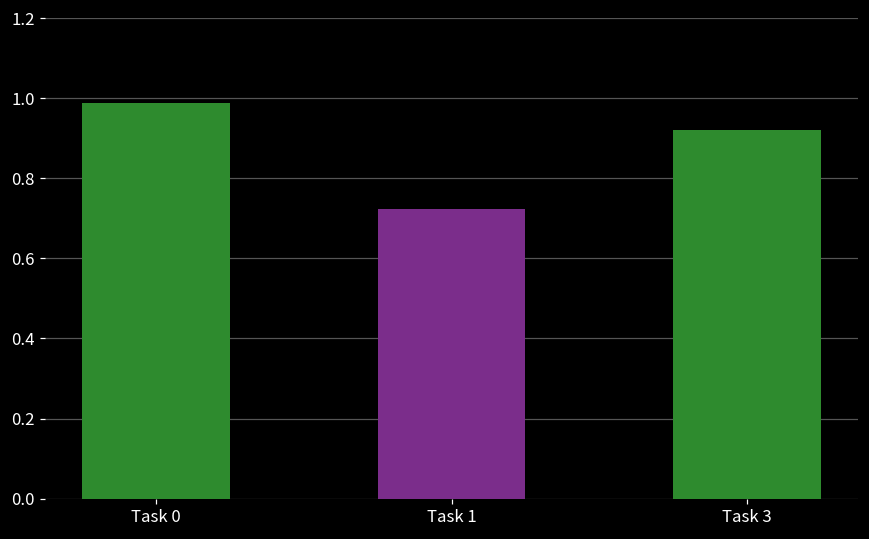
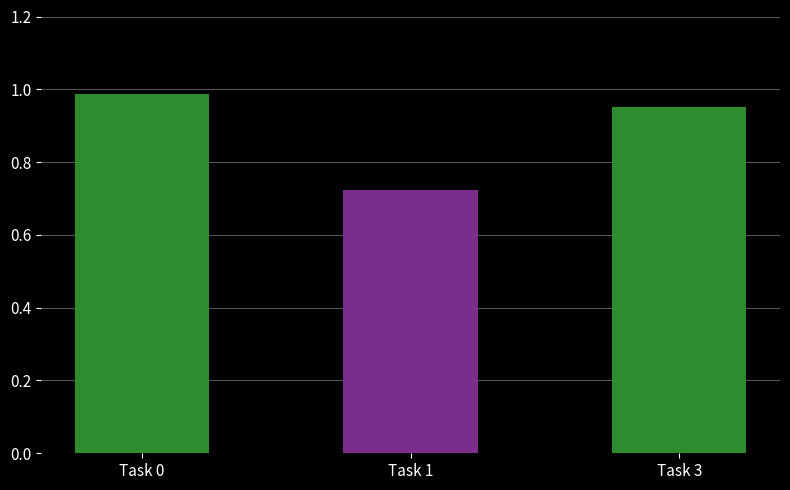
  {
    "Task 0": 0.99,
    "Task 1": 0.72,
-   "Task 3": 0.92
+   "Task 3": 0.95
  }
